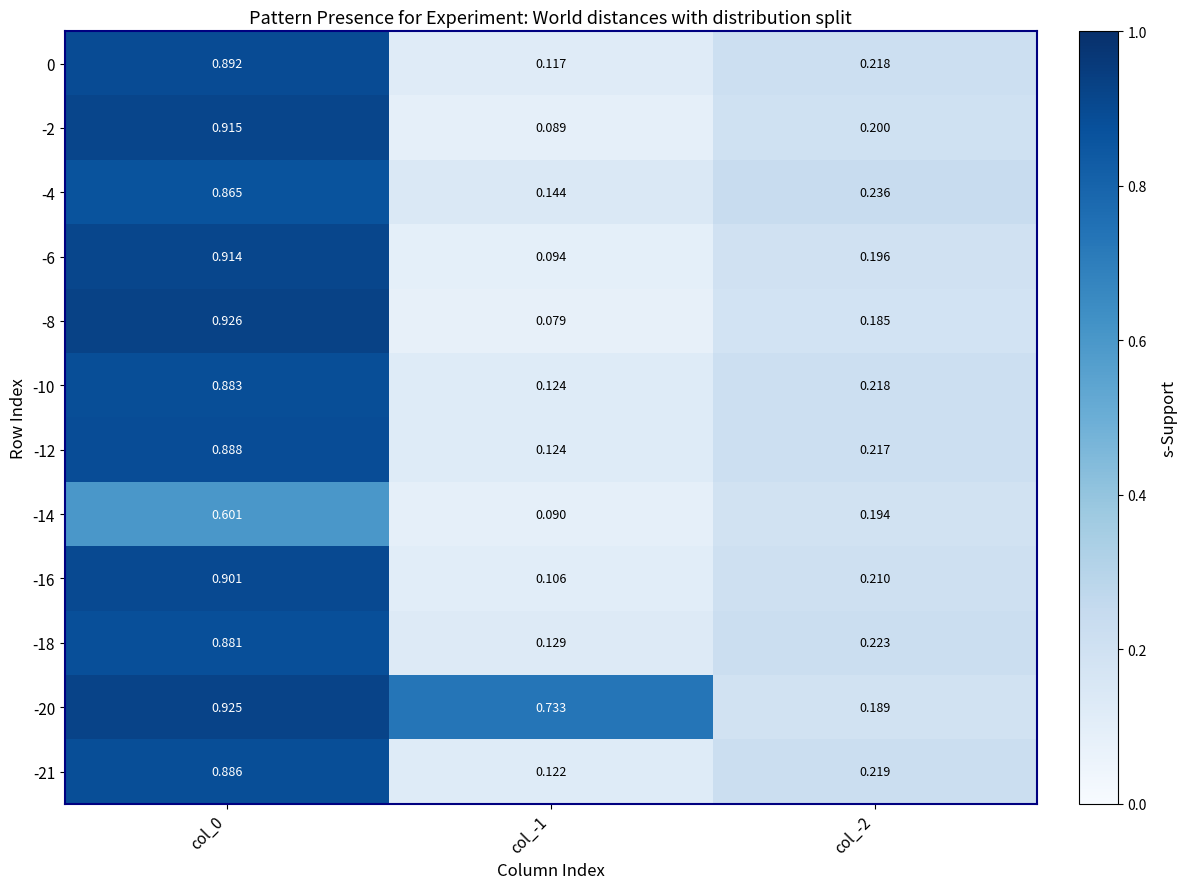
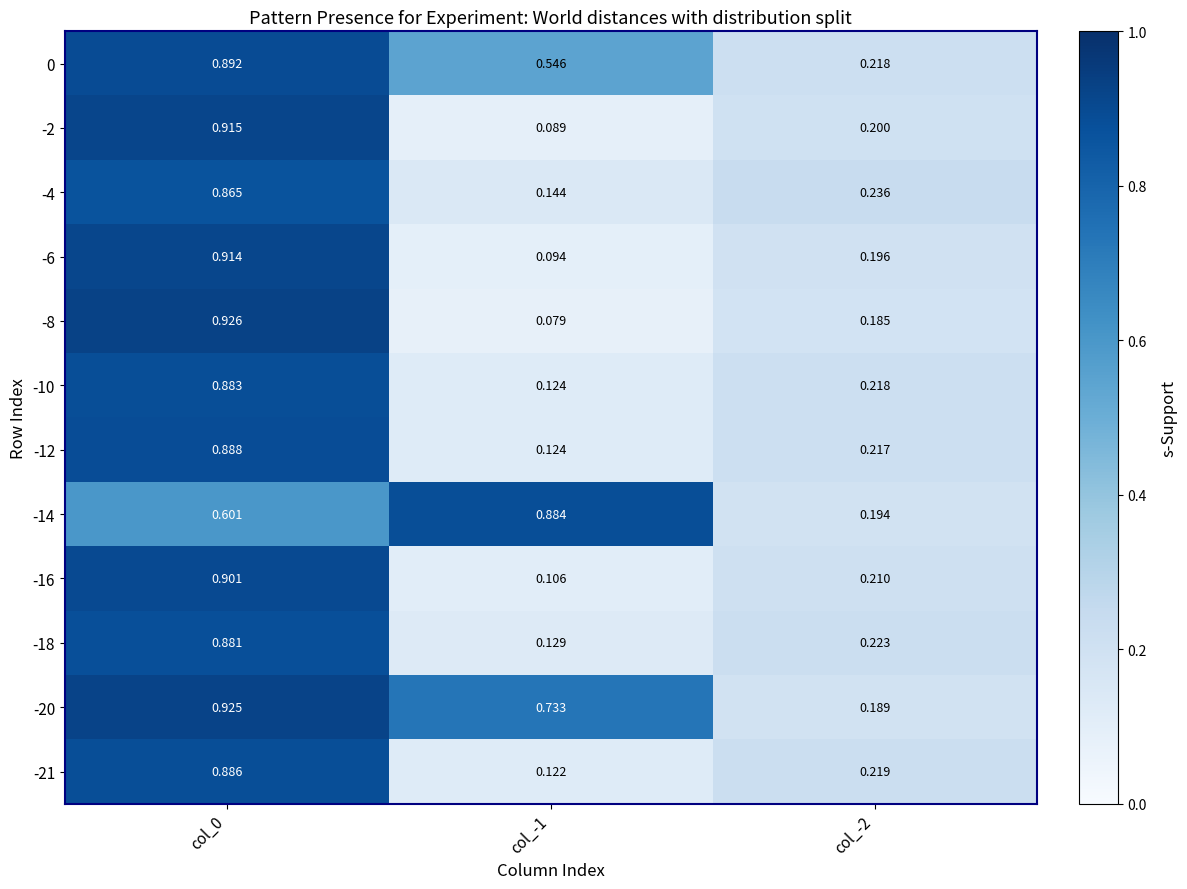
  {
    "0": {
      "col_0": 0.892,
-     "col_-1": 0.117,
+     "col_-1": 0.546,
      "col_-2": 0.218
    },
    "-2": {
      "col_0": 0.915,
      "col_-1": 0.089,
      "col_-2": 0.200
    },
    "-4": {
      "col_0": 0.865,
      "col_-1": 0.144,
      "col_-2": 0.236
    },
    "-6": {
      "col_0": 0.914,
      "col_-1": 0.094,
      "col_-2": 0.196
    },
    "-8": {
      "col_0": 0.926,
      "col_-1": 0.079,
      "col_-2": 0.185
    },
    "-10": {
      "col_0": 0.883,
      "col_-1": 0.124,
      "col_-2": 0.218
    },
    "-12": {
      "col_0": 0.888,
      "col_-1": 0.124,
      "col_-2": 0.217
    },
    "-14": {
      "col_0": 0.601,
-     "col_-1": 0.090,
+     "col_-1": 0.884,
      "col_-2": 0.194
    },
    "-16": {
      "col_0": 0.901,
      "col_-1": 0.106,
      "col_-2": 0.210
    },
    "-18": {
      "col_0": 0.881,
      "col_-1": 0.129,
      "col_-2": 0.223
    },
    "-20": {
      "col_0": 0.925,
      "col_-1": 0.733,
      "col_-2": 0.189
    },
    "-21": {
      "col_0": 0.886,
      "col_-1": 0.122,
      "col_-2": 0.219
    }
  }
